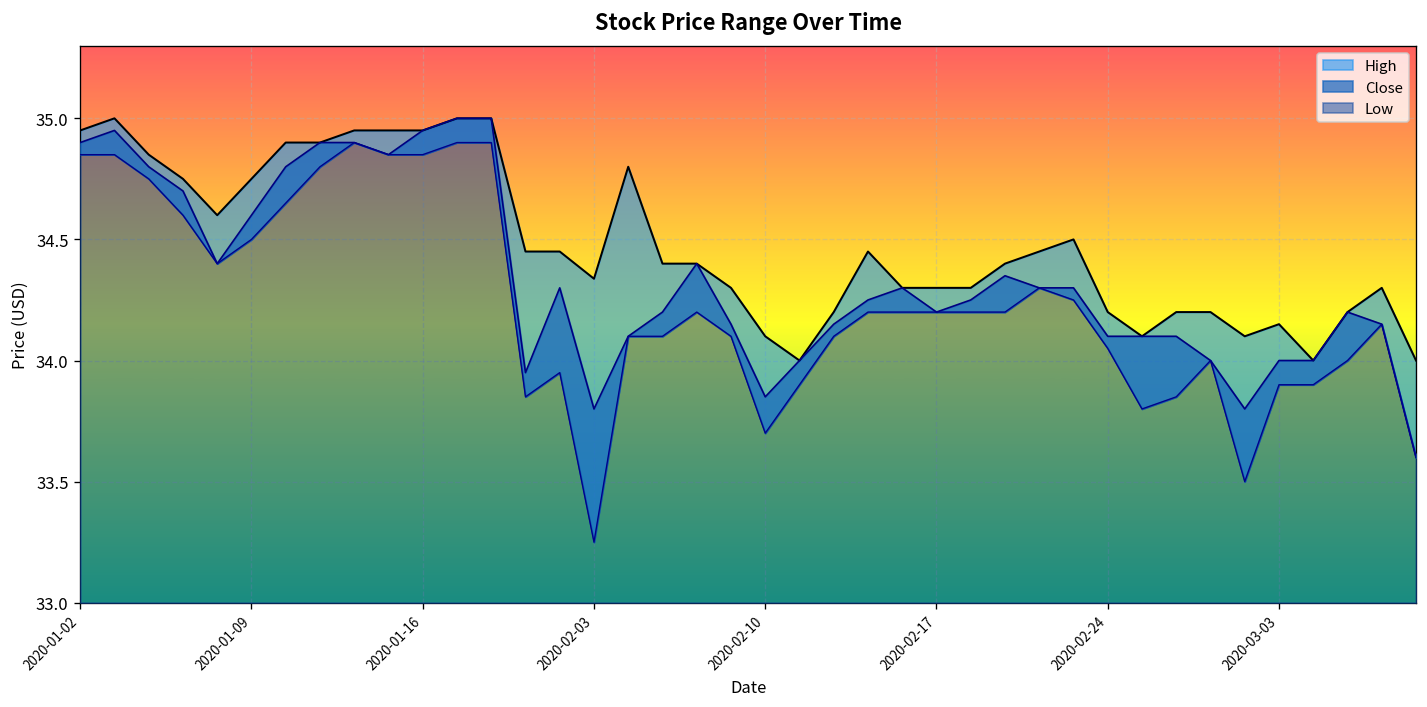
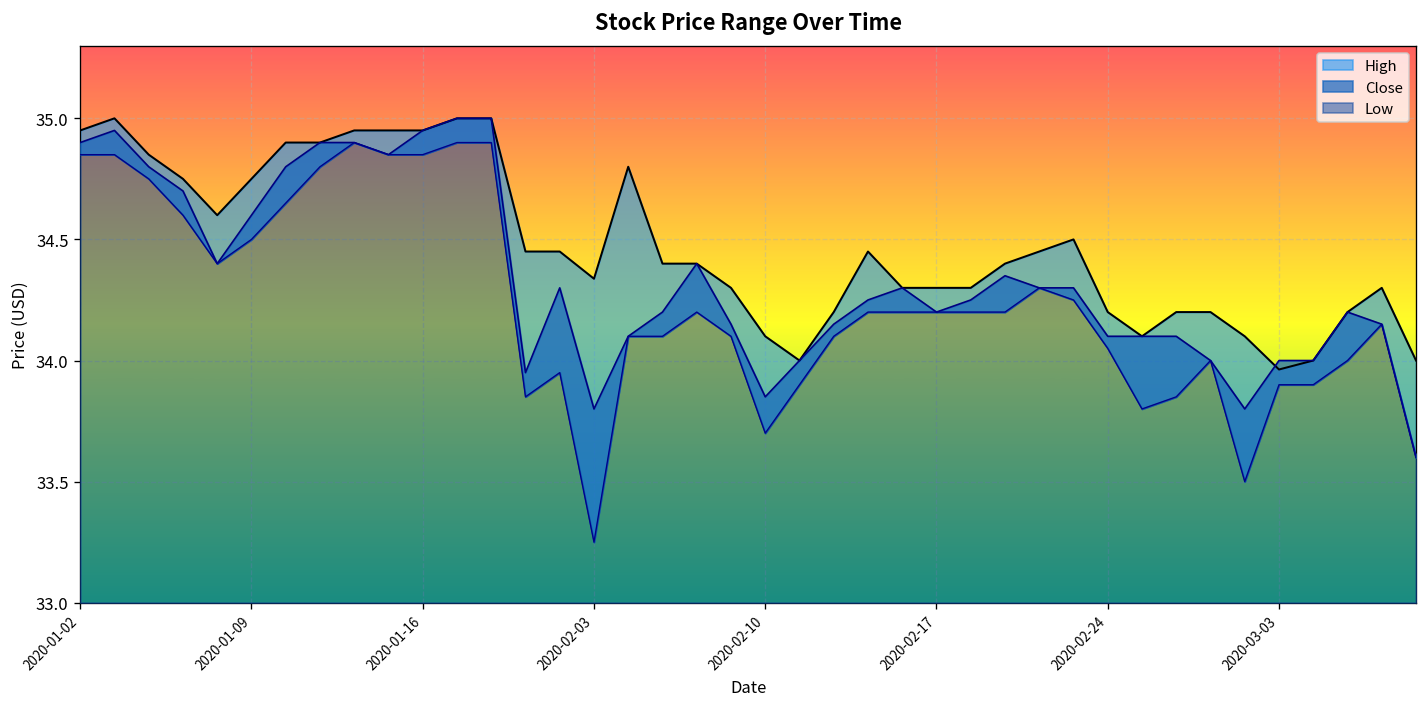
  {
    "High": {
      "2020-01-02": 34.95,
      "2020-01-09": 34.75,
      "2020-02-03": 34.34,
      "2020-02-10": 34.10,
      "2020-02-17": 34.30,
      "2020-02-24": 34.20,
-     "2020-03-03": 34.15
+     "2020-03-03": 33.96
    }
  }
